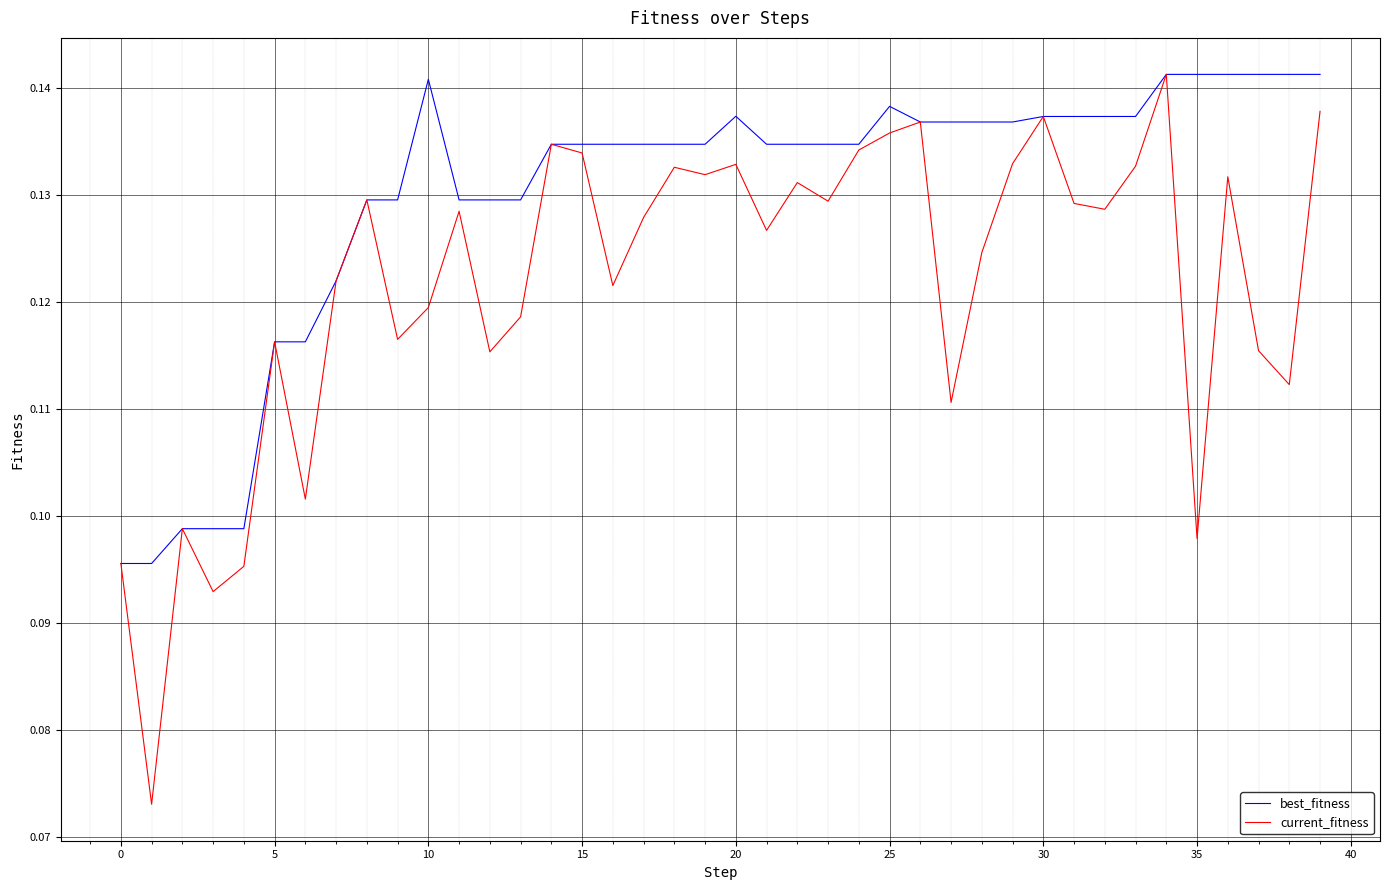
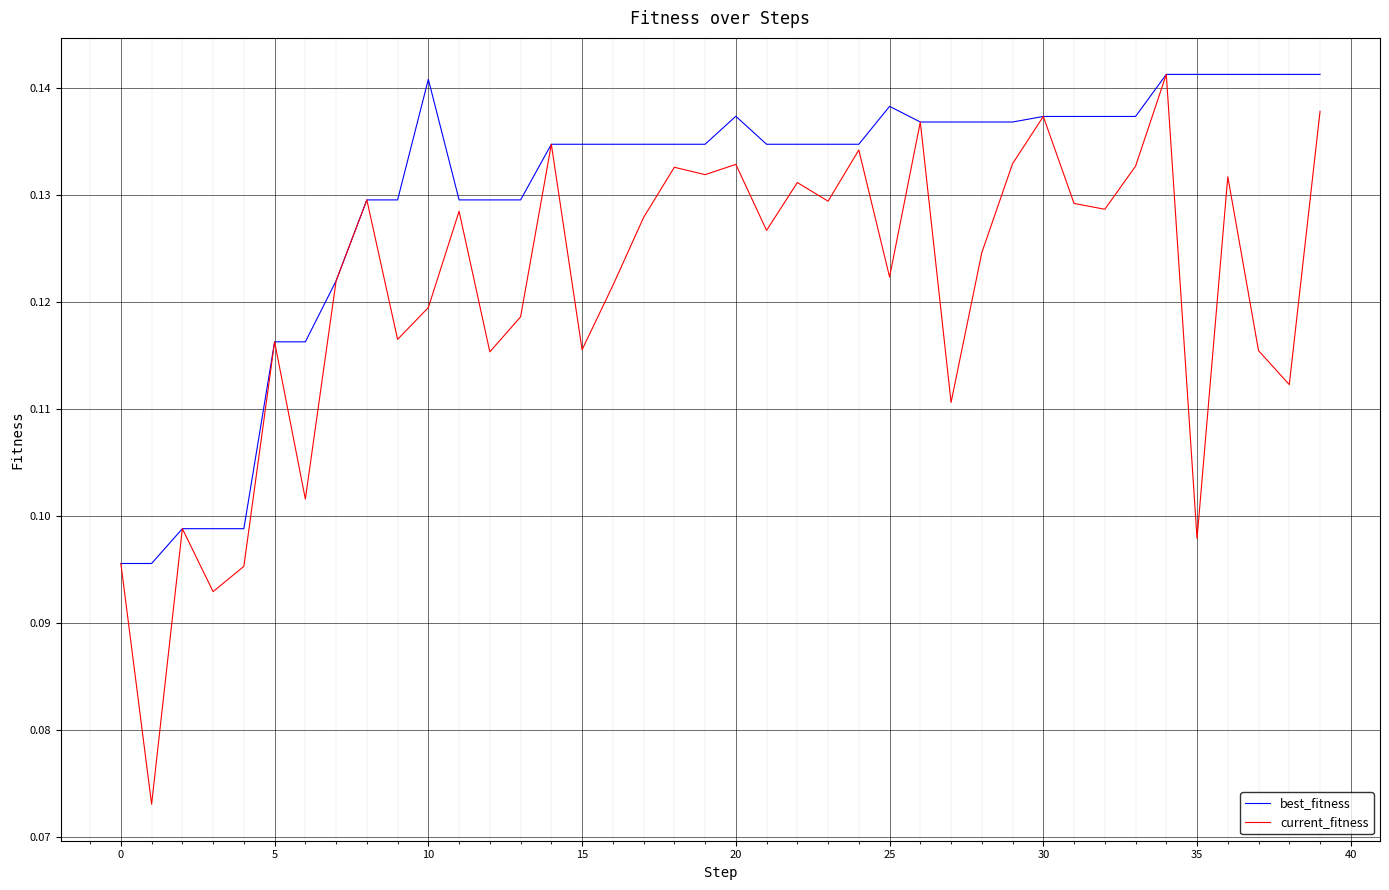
  {
    "best_fitness": {
      "10": 0.1408,
      "15": 0.1347,
      "20": 0.1373,
      "25": 0.1383,
      "35": 0.1413
    },
    "current_fitness": {
      "10": 0.1195,
-     "15": 0.1339,
+     "15": 0.1155,
      "20": 0.1328,
-     "25": 0.1358,
+     "25": 0.1223,
      "35": 0.0979
    }
  }
